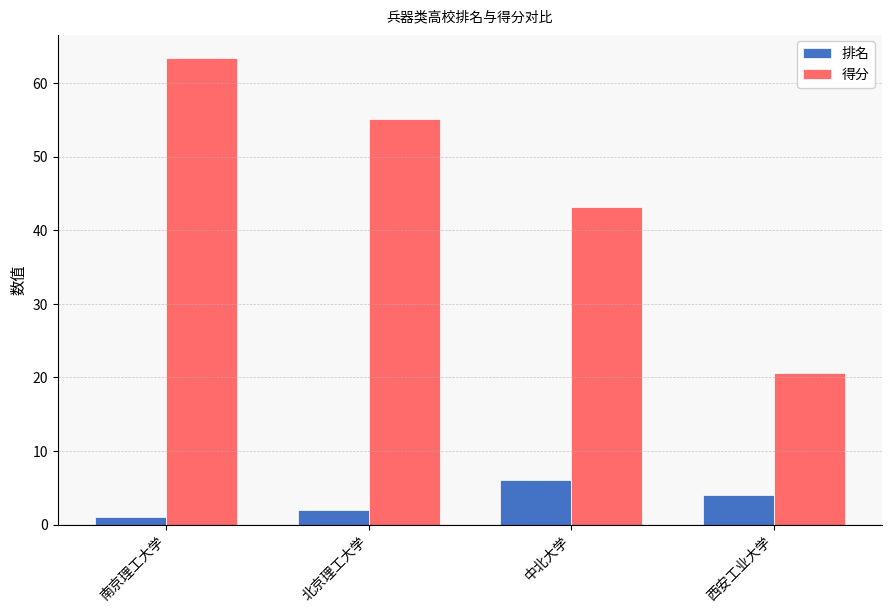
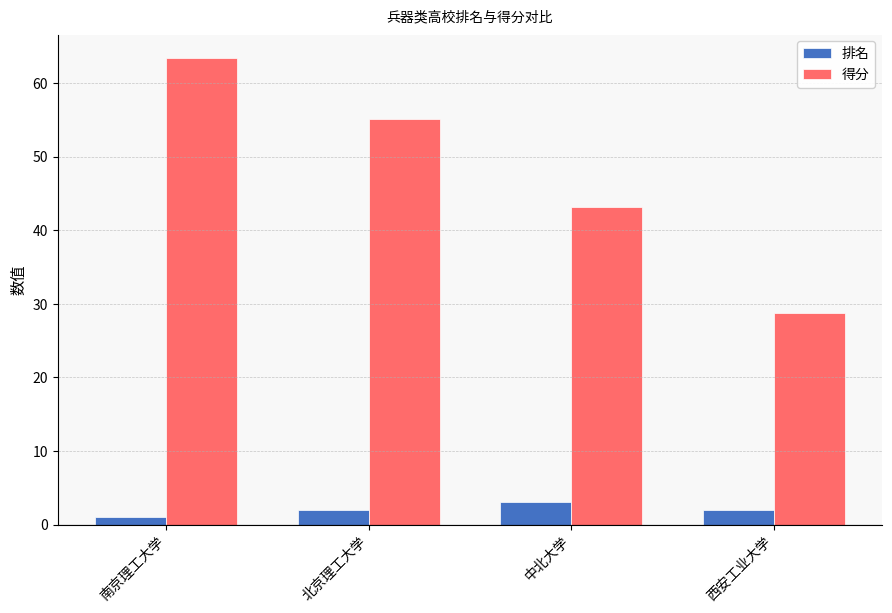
  {
    "排名": {
      "南京理工大学": 1,
      "北京理工大学": 2,
-     "中北大学": 6,
-     "西安工业大学": 4
+     "中北大学": 3,
+     "西安工业大学": 2
    },
    "得分": {
      "南京理工大学": 63,
      "北京理工大学": 55,
      "中北大学": 43,
-     "西安工业大学": 21
+     "西安工业大学": 29
    }
  }
